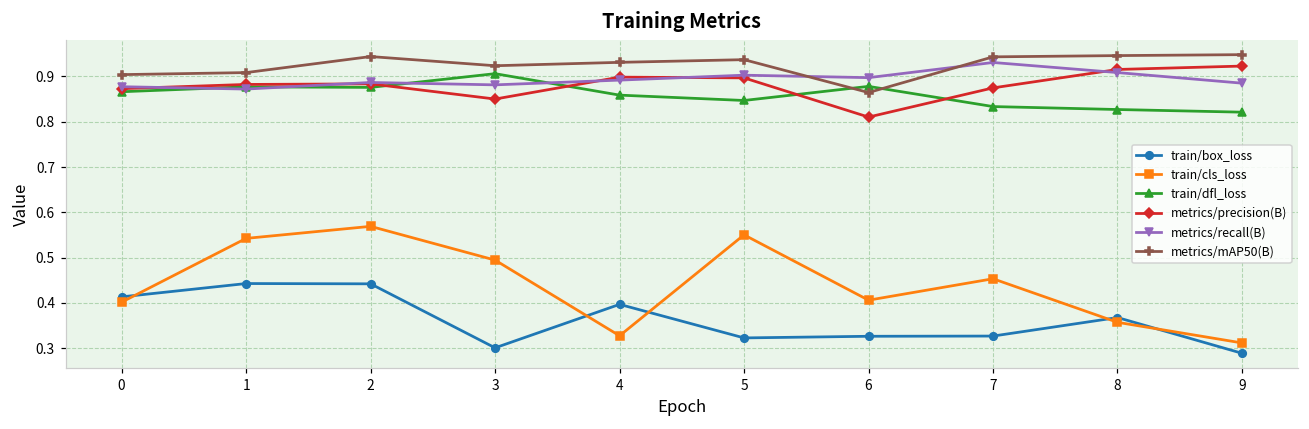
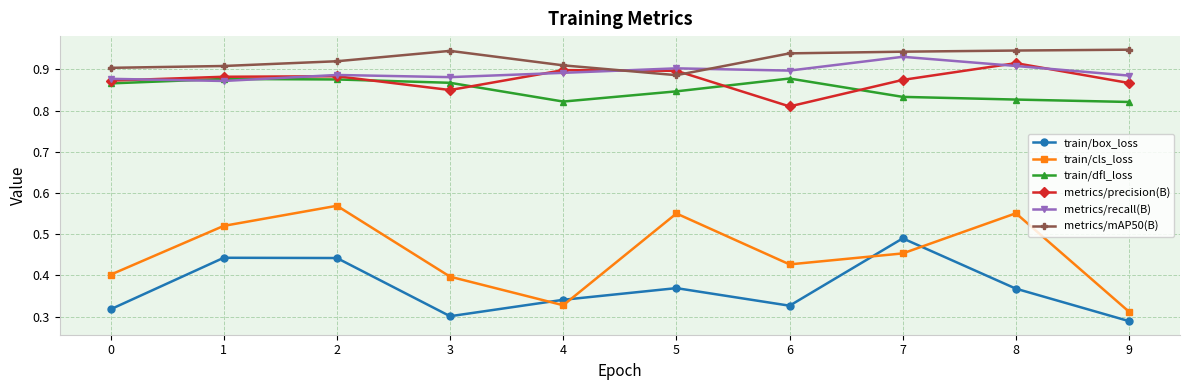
  {
    "train/box_loss": {
-     "0": 0.41,
+     "0": 0.32,
      "1": 0.44,
      "2": 0.44,
      "3": 0.30,
-     "4": 0.40,
-     "5": 0.32,
+     "4": 0.34,
+     "5": 0.37,
      "6": 0.33,
-     "7": 0.33,
+     "7": 0.49,
      "8": 0.37,
      "9": 0.29
    },
    "train/cls_loss": {
      "0": 0.40,
-     "1": 0.54,
+     "1": 0.52,
      "2": 0.57,
-     "3": 0.49,
+     "3": 0.40,
      "4": 0.33,
      "5": 0.55,
-     "6": 0.41,
+     "6": 0.43,
      "7": 0.45,
-     "8": 0.36,
+     "8": 0.55,
      "9": 0.31
    },
    "train/dfl_loss": {
      "0": 0.87,
      "2": 0.88,
-     "3": 0.91,
-     "4": 0.86,
+     "3": 0.87,
+     "4": 0.82,
      "5": 0.85,
      "6": 0.88,
      "7": 0.83,
      "8": 0.83,
      "9": 0.82
    },
    "metrics/precision(B)": {
      "3": 0.85,
      "4": 0.90,
      "6": 0.81,
      "7": 0.87,
      "8": 0.92,
-     "9": 0.92
+     "9": 0.87
    },
    "metrics/recall(B)": {
      "3": 0.88,
      "4": 0.89,
      "6": 0.90,
      "7": 0.93,
      "8": 0.91,
      "9": 0.88
    },
    "metrics/mAP50(B)": {
      "0": 0.90,
      "1": 0.91,
-     "2": 0.94,
-     "3": 0.92,
-     "4": 0.93,
-     "5": 0.94,
-     "6": 0.86,
+     "2": 0.92,
+     "3": 0.95,
+     "4": 0.91,
+     "5": 0.89,
+     "6": 0.94,
      "7": 0.94,
      "8": 0.95,
      "9": 0.95
    }
  }
